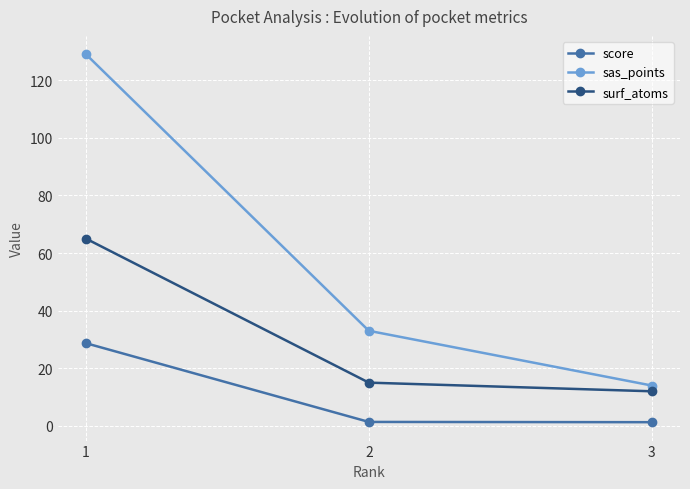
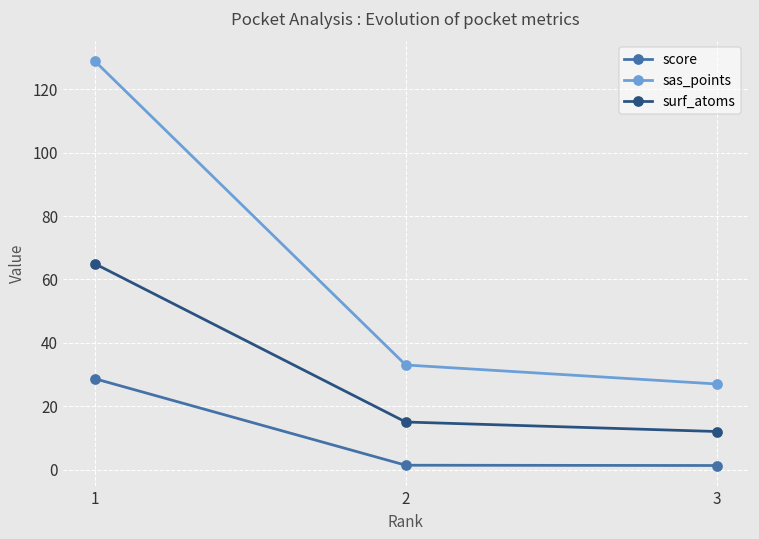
  {
    "sas_points": {
      "1": 129,
      "2": 33,
-     "3": 14
+     "3": 27
    }
  }
